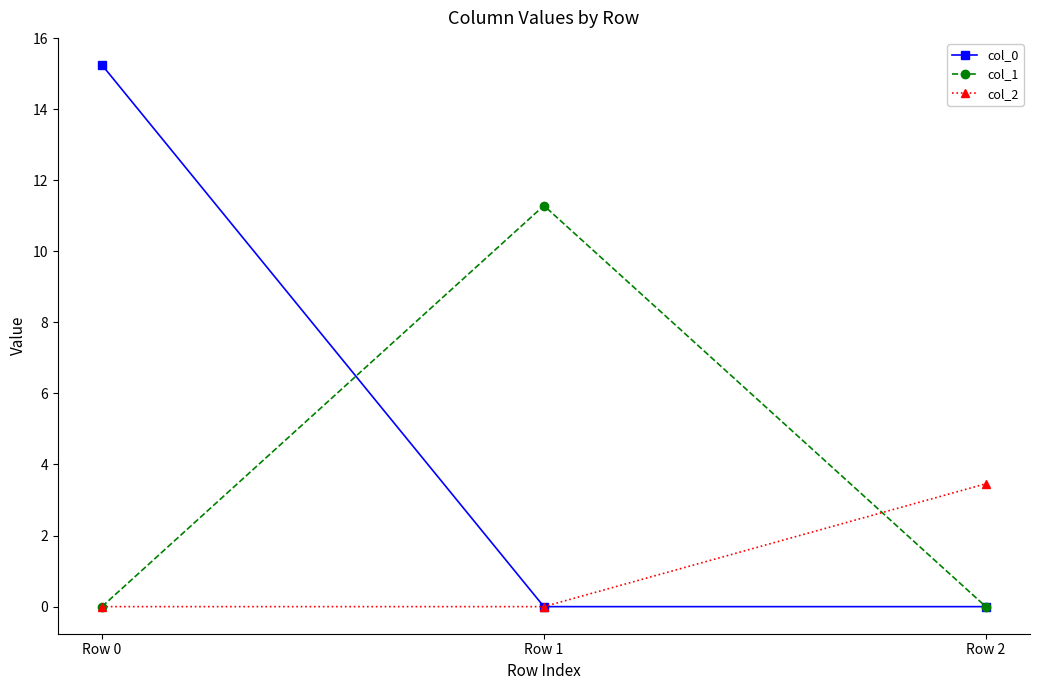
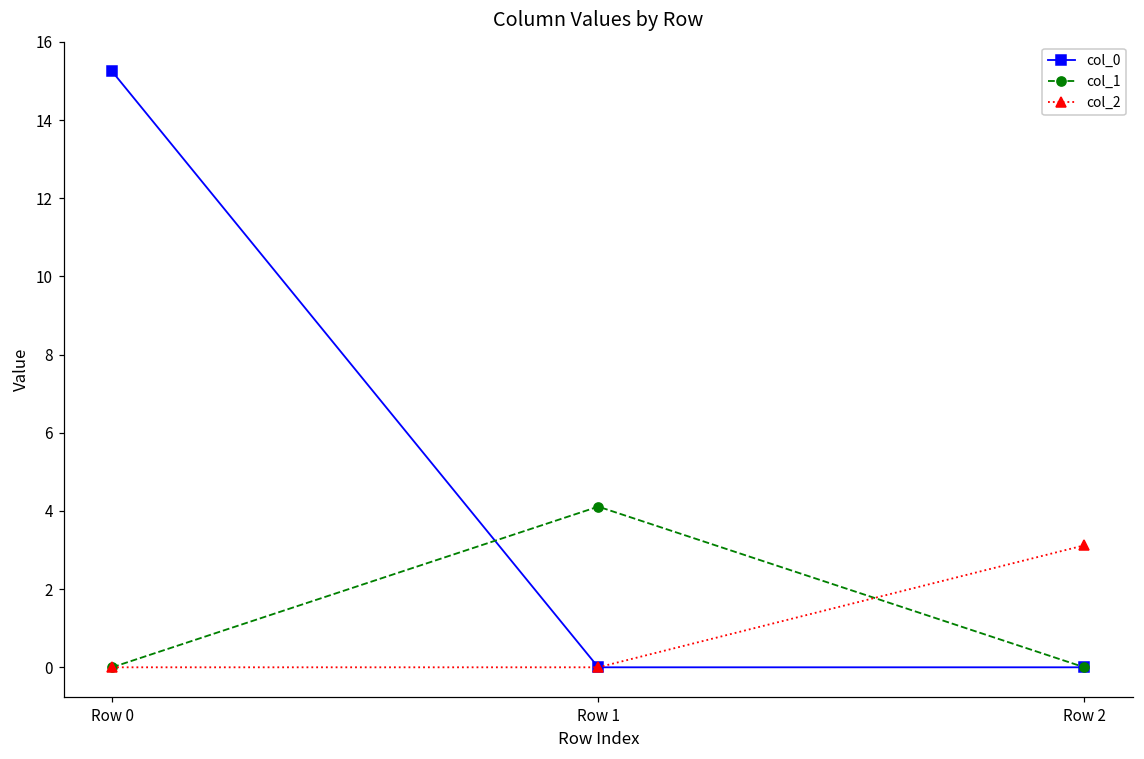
  {
    "col_0": {
      "Row 0": 15.2
    },
    "col_1": {
-     "Row 1": 11.3
+     "Row 1": 4.1
    },
    "col_2": {
-     "Row 2": 3.5
+     "Row 2": 3.1
    }
  }
